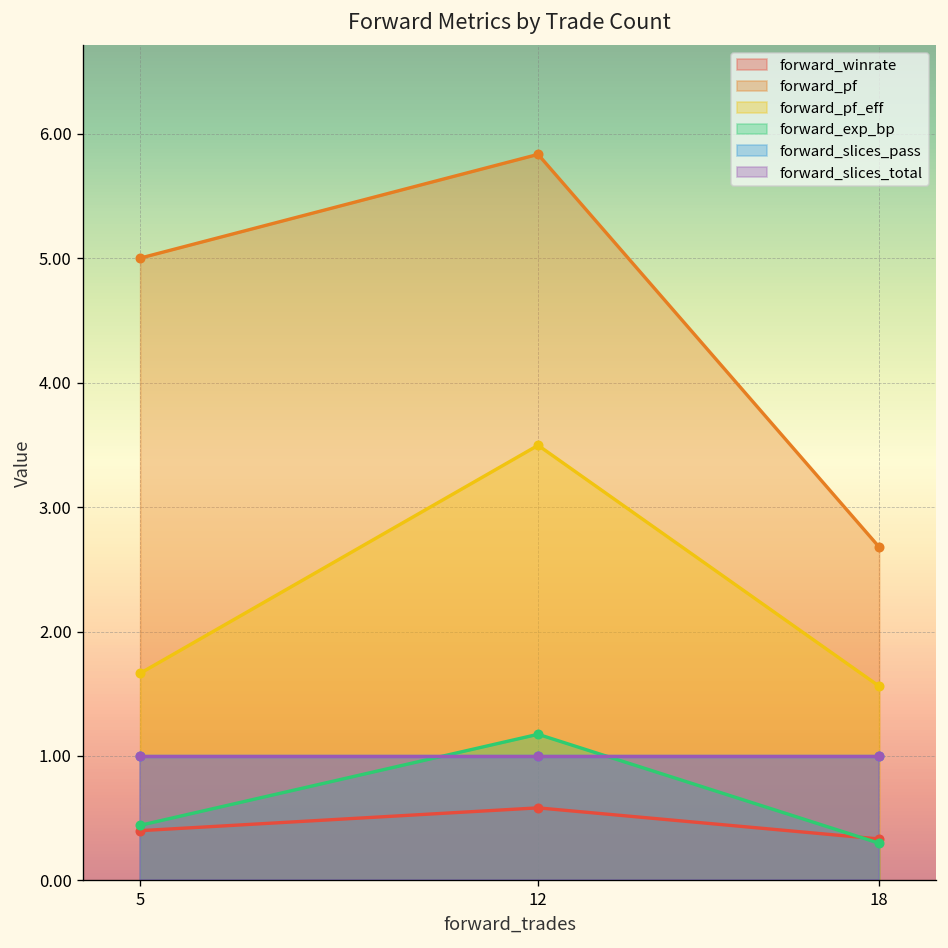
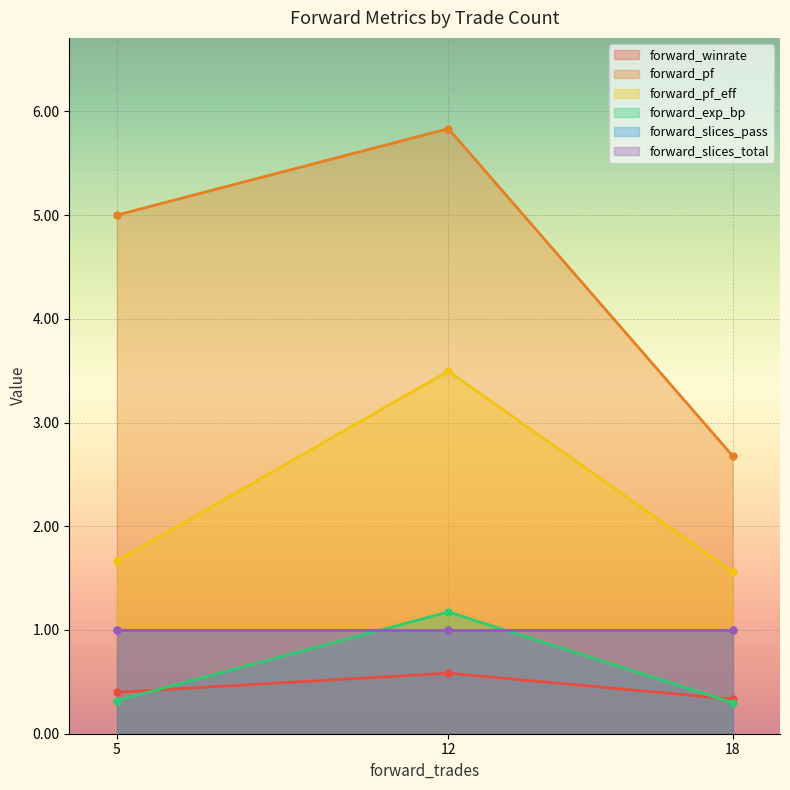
  {
    "forward_exp_bp": {
-     "5": 0.44,
+     "5": 0.32,
      "12": 1.17,
      "18": 0.30
    },
    "forward_slices_total": {
      "5": 1.00,
      "12": 1.00,
      "18": 1.00
    }
  }
